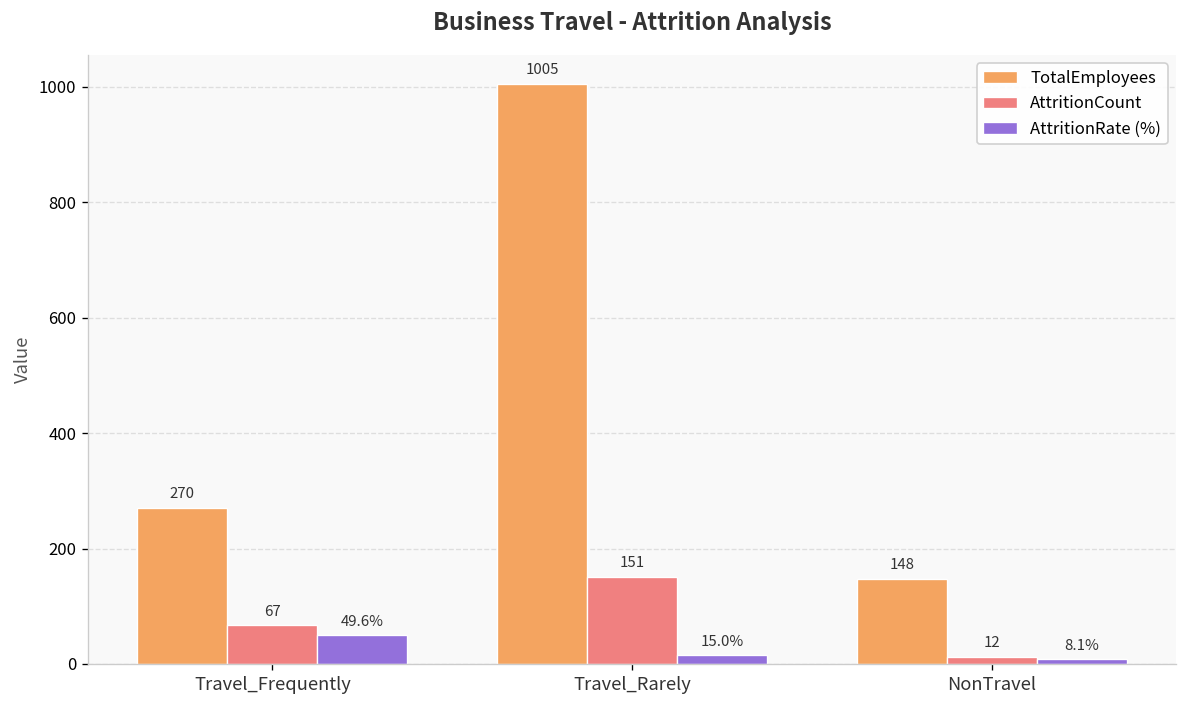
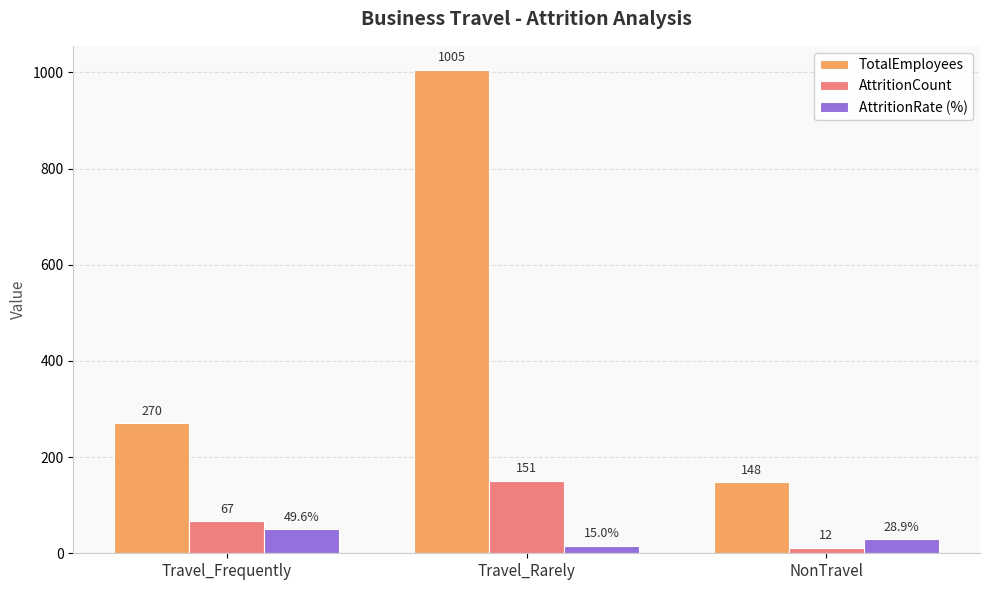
  {
    "AttritionRate (%)": {
      "Travel_Frequently": "49.6%",
      "Travel_Rarely": "15.0%",
-     "NonTravel": "8.1%"
+     "NonTravel": "28.9%"
    }
  }
